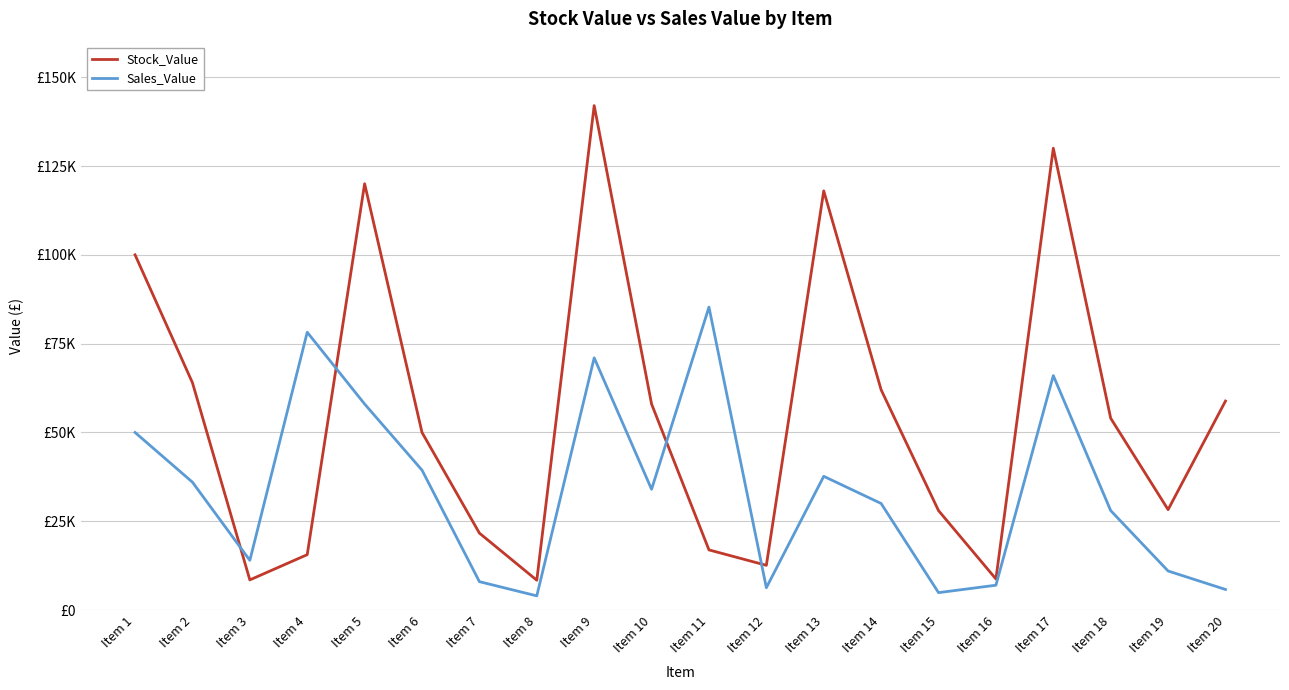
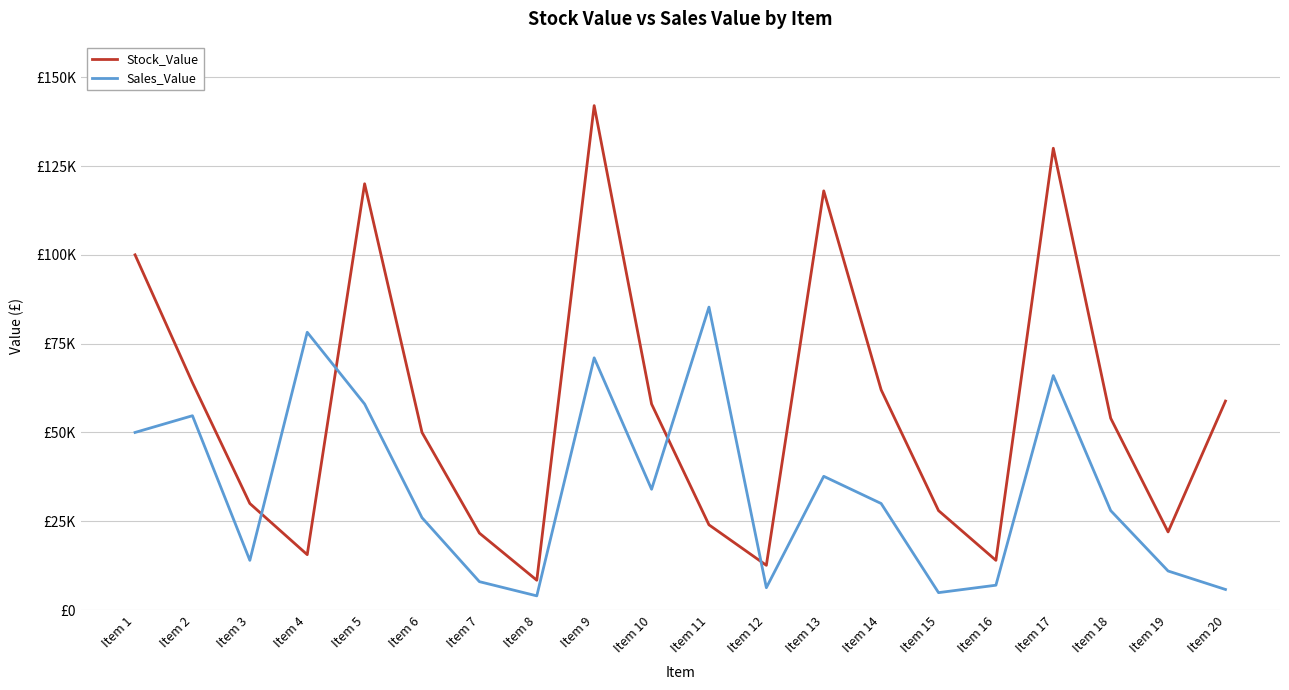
  {
    "Stock_Value": {
      "Item 1": "£100000",
      "Item 2": "£64000",
-     "Item 3": "£8000",
+     "Item 3": "£30000",
      "Item 4": "£16000",
      "Item 5": "£120000",
      "Item 6": "£50000",
      "Item 7": "£22000",
      "Item 8": "£8000",
      "Item 9": "£142000",
      "Item 10": "£58000",
-     "Item 11": "£17000",
+     "Item 11": "£24000",
      "Item 12": "£13000",
      "Item 13": "£118000",
      "Item 14": "£62000",
      "Item 15": "£28000",
-     "Item 16": "£9000",
+     "Item 16": "£14000",
      "Item 17": "£130000",
      "Item 18": "£54000",
-     "Item 19": "£28000",
+     "Item 19": "£22000",
      "Item 20": "£59000"
    },
    "Sales_Value": {
      "Item 1": "£50000",
-     "Item 2": "£36000",
+     "Item 2": "£55000",
      "Item 3": "£14000",
      "Item 4": "£78000",
      "Item 5": "£58000",
-     "Item 6": "£39000",
+     "Item 6": "£26000",
      "Item 7": "£8000",
      "Item 8": "£4000",
      "Item 9": "£71000",
      "Item 10": "£34000",
      "Item 11": "£85000",
      "Item 12": "£6000",
      "Item 13": "£38000",
      "Item 14": "£30000",
      "Item 15": "£5000",
      "Item 16": "£7000",
      "Item 17": "£66000",
      "Item 18": "£28000",
      "Item 19": "£11000",
      "Item 20": "£6000"
    }
  }
